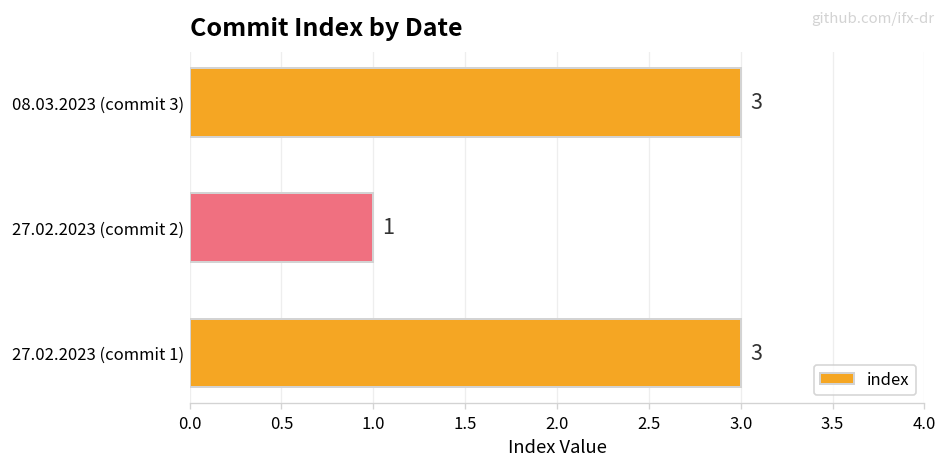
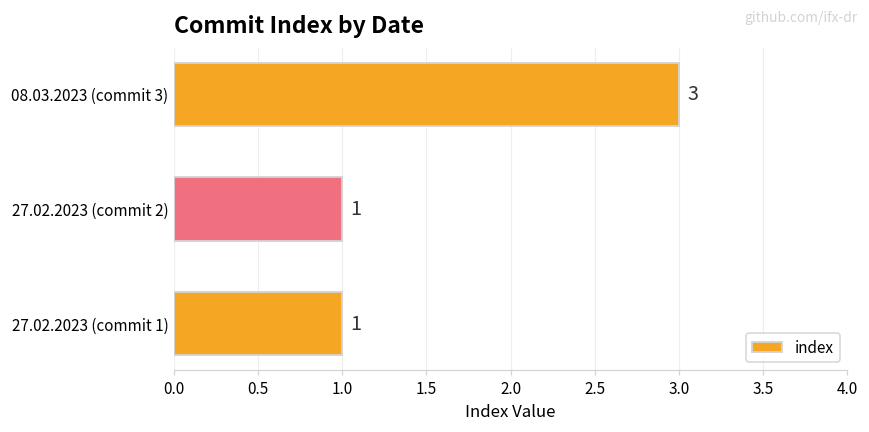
  {
    "08.03.2023 (commit 3)": 3,
    "27.02.2023 (commit 2)": 1,
-   "27.02.2023 (commit 1)": 3
+   "27.02.2023 (commit 1)": 1
  }
